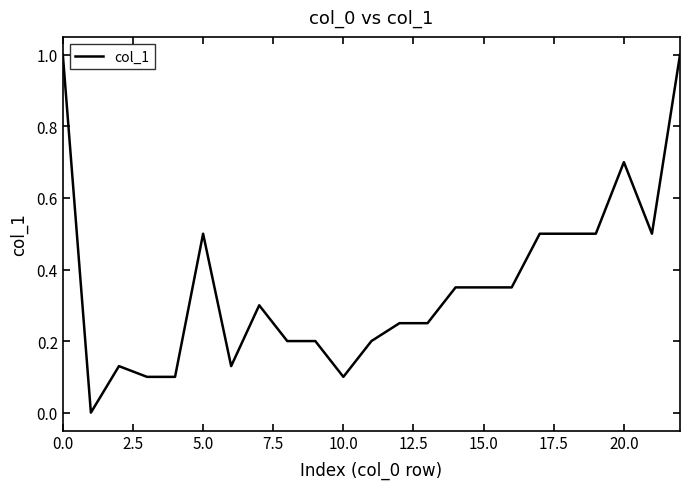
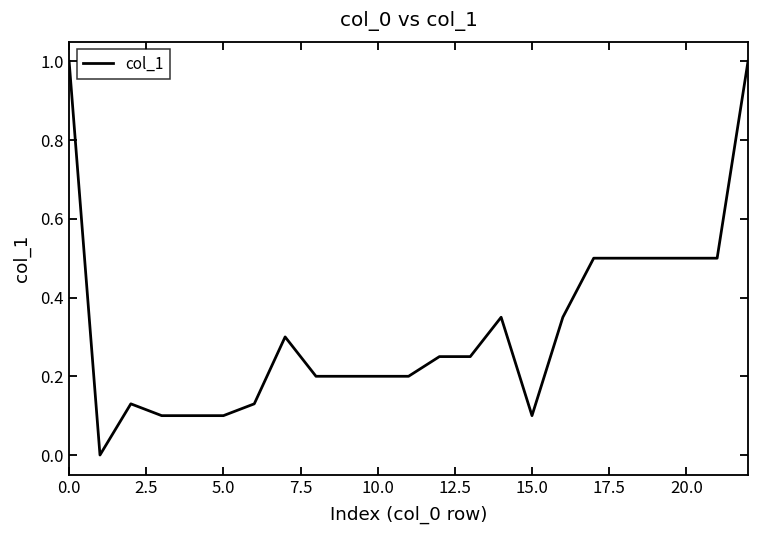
  {
    "0.0": 1.00,
-   "5.0": 0.5,
-   "10.0": 0.1,
-   "15.0": 0.35,
-   "20.0": 0.7
+   "5.0": 0.1,
+   "10.0": 0.2,
+   "15.0": 0.10,
+   "20.0": 0.5
  }
